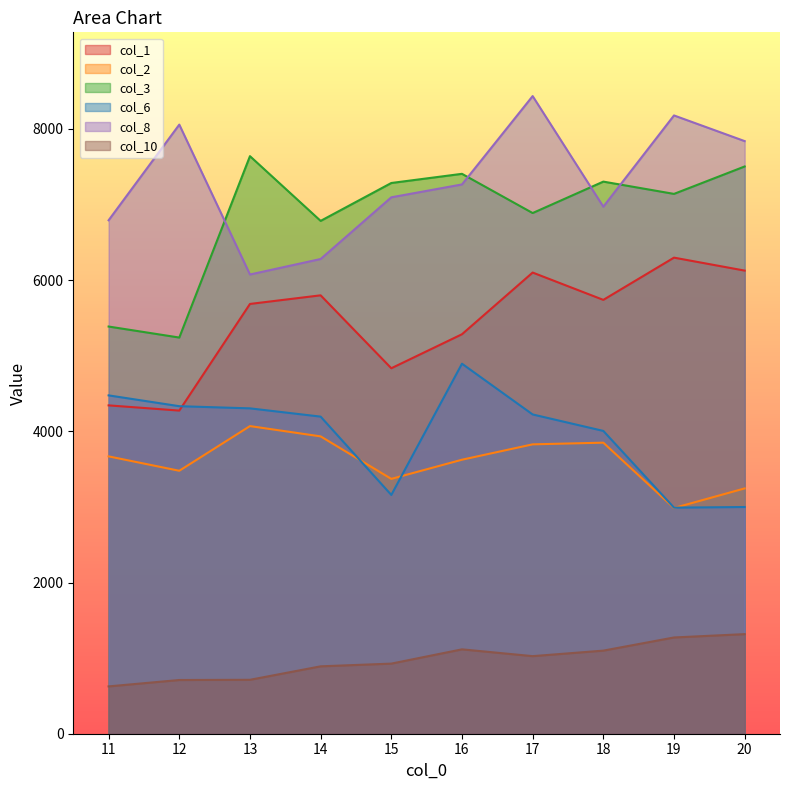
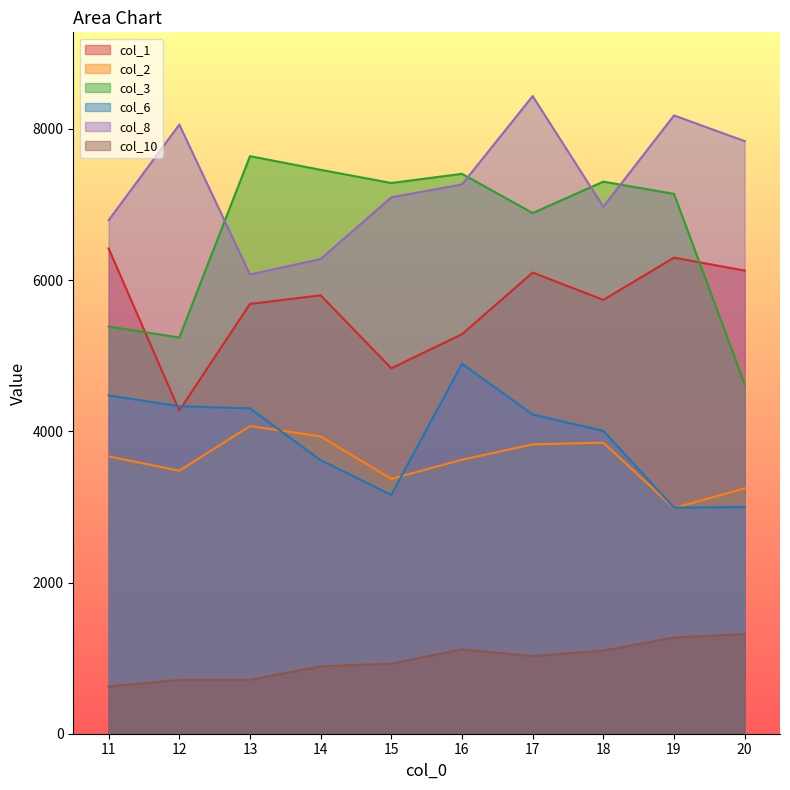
  {
    "col_1": {
-     "11": 4300,
+     "11": 6400,
      "12": 4300,
      "13": 5700,
      "14": 5800,
      "15": 4800,
      "16": 5300,
      "17": 6100,
      "18": 5700,
      "19": 6300,
      "20": 6100
    },
    "col_2": {
      "11": 3700,
      "12": 3500,
      "13": 4100,
      "14": 3900,
      "15": 3400,
      "16": 3600,
      "17": 3800,
      "18": 3800,
      "20": 3200
    },
    "col_3": {
      "11": 5400,
      "12": 5200,
      "13": 7600,
-     "14": 6800,
+     "14": 7500,
      "15": 7300,
      "16": 7400,
      "17": 6900,
      "18": 7300,
      "19": 7100,
-     "20": 7500
+     "20": 4600
    },
    "col_6": {
      "11": 4500,
      "12": 4300,
      "13": 4300,
-     "14": 4200,
+     "14": 3600,
      "15": 3200,
      "16": 4900,
      "17": 4200,
      "18": 4000,
      "20": 3000
    },
    "col_8": {
      "11": 6800,
      "12": 8100,
      "13": 6100,
      "14": 6300,
      "15": 7100,
      "16": 7300,
      "17": 8400,
      "18": 7000,
      "19": 8200,
      "20": 7800
    },
    "col_10": {
      "11": 600,
      "12": 700,
      "13": 700,
      "14": 900,
      "15": 900,
      "16": 1100,
      "17": 1000,
      "18": 1100,
      "19": 1300,
      "20": 1300
    }
  }
